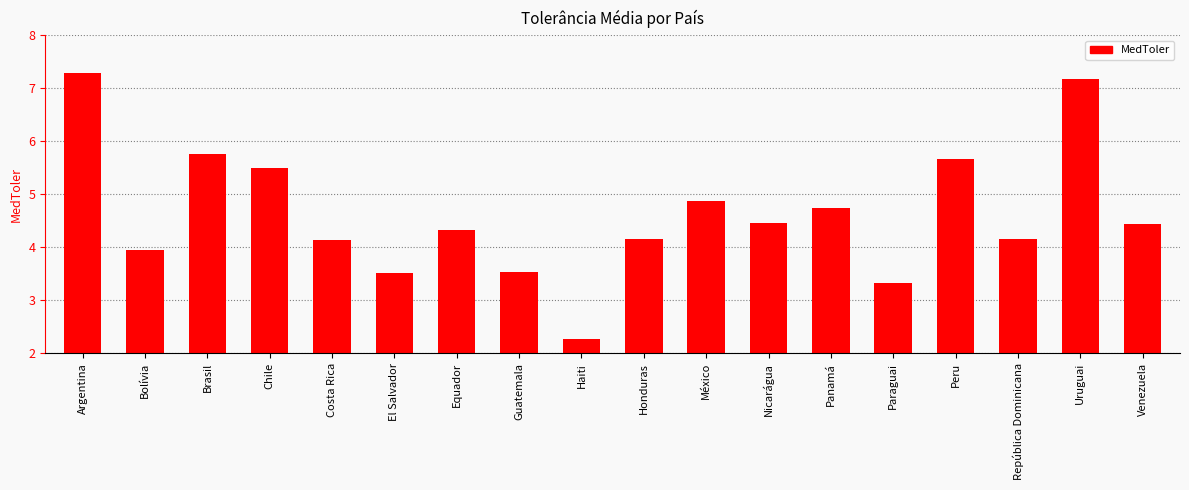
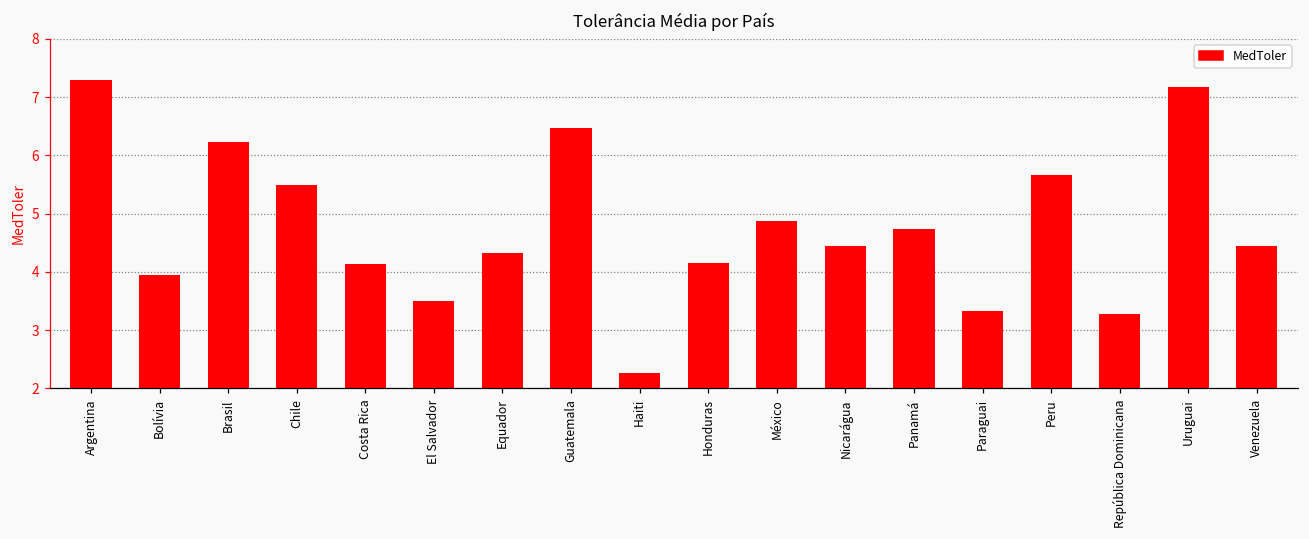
  {
    "Argentina": 7.3,
    "Bolívia": 4.0,
-   "Brasil": 5.8,
+   "Brasil": 6.2,
    "Chile": 5.5,
    "Costa Rica": 4.1,
    "El Salvador": 3.5,
    "Equador": 4.3,
-   "Guatemala": 3.5,
+   "Guatemala": 6.5,
    "Haiti": 2.3,
    "Honduras": 4.2,
    "México": 4.9,
    "Nicarágua": 4.5,
    "Panamá": 4.7,
    "Paraguai": 3.3,
    "Peru": 5.7,
-   "República Dominicana": 4.2,
+   "República Dominicana": 3.3,
    "Uruguai": 7.2,
    "Venezuela": 4.4
  }
